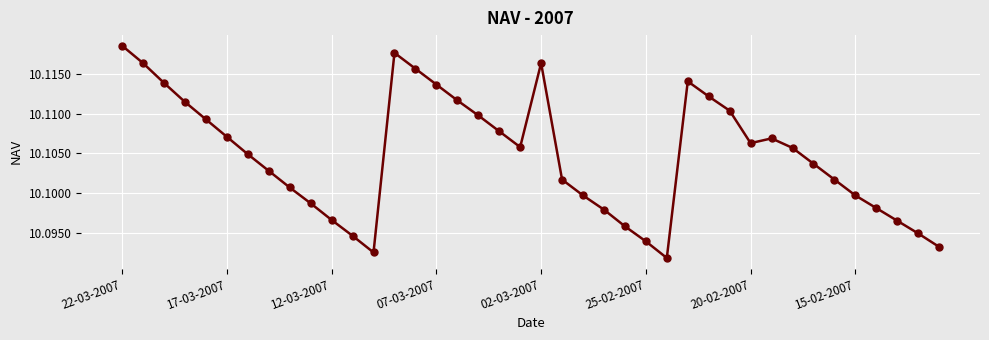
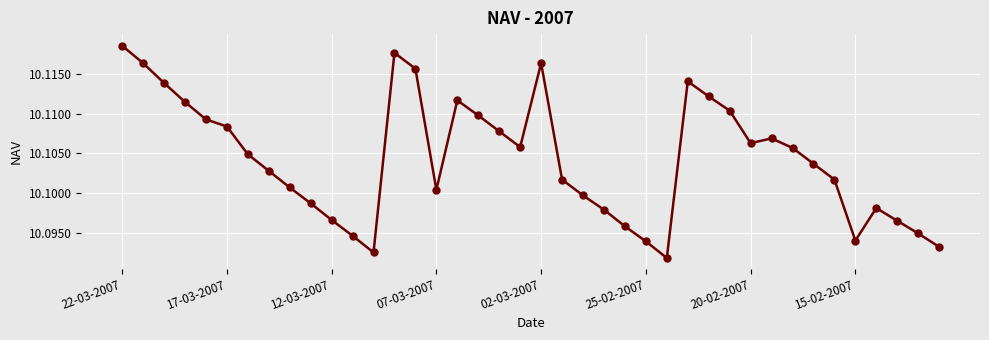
  {
    "22-03-2007": 10.119,
-   "17-03-2007": 10.107,
+   "17-03-2007": 10.108,
    "12-03-2007": 10.097,
-   "07-03-2007": 10.114,
+   "07-03-2007": 10.100,
    "02-03-2007": 10.116,
    "25-02-2007": 10.094,
    "20-02-2007": 10.106,
-   "15-02-2007": 10.100
+   "15-02-2007": 10.094
  }
